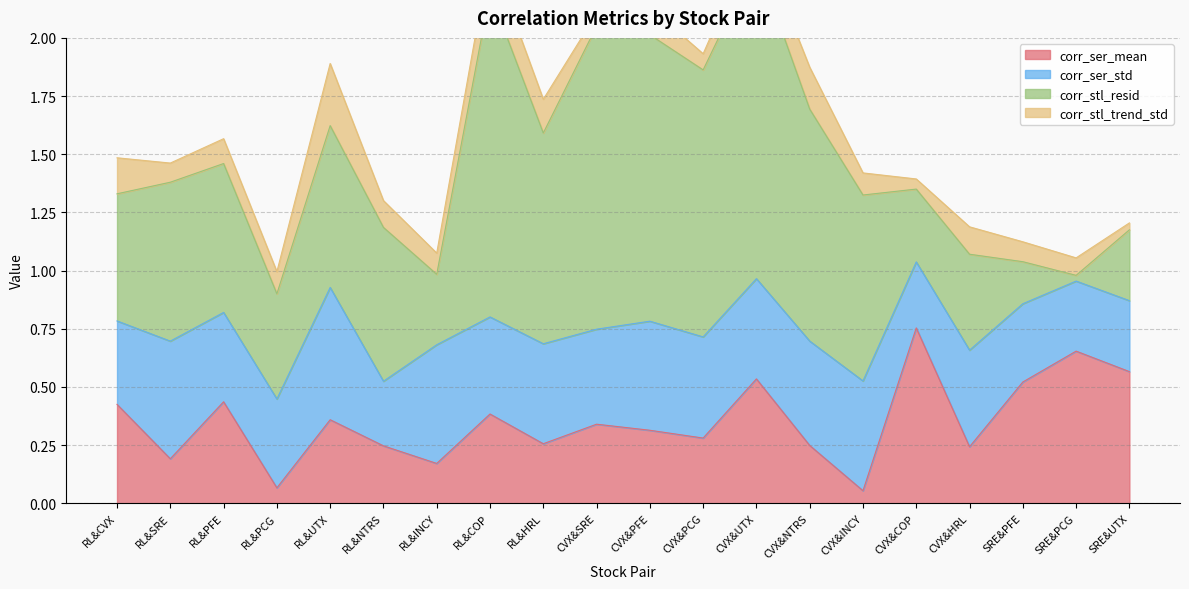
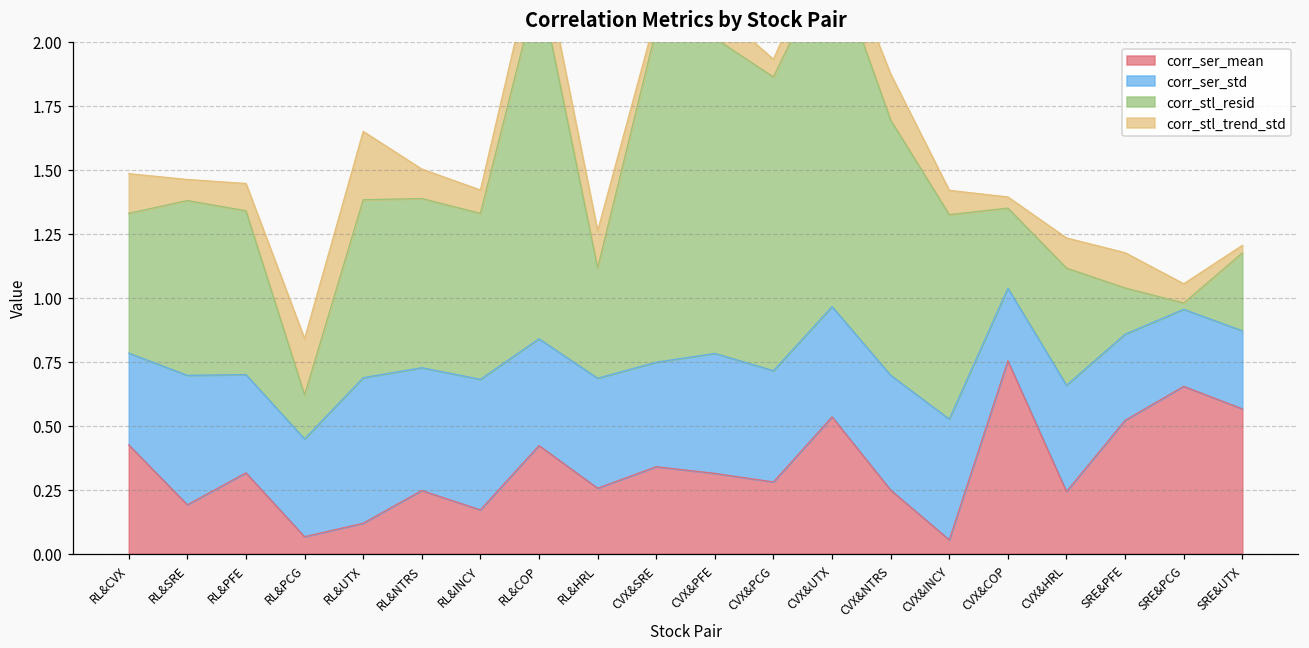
  {
    "corr_ser_mean": {
      "RL&CVX": 0.42,
      "RL&SRE": 0.19,
-     "RL&PFE": 0.44,
+     "RL&PFE": 0.32,
      "RL&PCG": 0.07,
-     "RL&UTX": 0.36,
+     "RL&UTX": 0.12,
      "RL&NTRS": 0.25,
      "RL&INCY": 0.17,
-     "RL&COP": 0.38,
+     "RL&COP": 0.42,
      "RL&HRL": 0.26,
      "CVX&SRE": 0.34,
      "CVX&PFE": 0.31,
      "CVX&PCG": 0.28,
      "CVX&UTX": 0.53,
      "CVX&NTRS": 0.25,
      "CVX&INCY": 0.05,
      "CVX&COP": 0.75,
      "CVX&HRL": 0.24,
      "SRE&PFE": 0.52,
      "SRE&PCG": 0.65,
      "SRE&UTX": 0.57
    },
    "corr_ser_std": {
      "RL&CVX": 0.36,
      "RL&SRE": 0.51,
      "RL&PFE": 0.38,
      "RL&PCG": 0.38,
      "RL&UTX": 0.57,
-     "RL&NTRS": 0.28,
+     "RL&NTRS": 0.48,
      "RL&INCY": 0.51,
      "RL&COP": 0.42,
      "RL&HRL": 0.43,
      "CVX&SRE": 0.41,
      "CVX&PFE": 0.47,
      "CVX&PCG": 0.43,
      "CVX&UTX": 0.43,
      "CVX&NTRS": 0.45,
      "CVX&INCY": 0.47,
      "CVX&COP": 0.28,
      "CVX&HRL": 0.42,
      "SRE&PFE": 0.34,
      "SRE&PCG": 0.30,
      "SRE&UTX": 0.31
    },
    "corr_stl_resid": {
      "RL&CVX": 0.55,
      "RL&SRE": 0.68,
      "RL&PFE": 0.64,
-     "RL&PCG": 0.45,
+     "RL&PCG": 0.17,
      "RL&UTX": 0.70,
      "RL&NTRS": 0.66,
-     "RL&INCY": 0.30,
-     "RL&HRL": 0.91,
+     "RL&INCY": 0.65,
+     "RL&HRL": 0.43,
      "CVX&PCG": 1.15,
      "CVX&NTRS": 1.00,
      "CVX&INCY": 0.80,
      "CVX&COP": 0.31,
-     "CVX&HRL": 0.41,
+     "CVX&HRL": 0.46,
      "SRE&PFE": 0.18,
      "SRE&PCG": 0.02,
      "SRE&UTX": 0.30
    },
    "corr_stl_trend_std": {
      "RL&CVX": 0.15,
      "RL&SRE": 0.08,
      "RL&PFE": 0.11,
-     "RL&PCG": 0.10,
+     "RL&PCG": 0.22,
      "RL&UTX": 0.27,
      "RL&NTRS": 0.12,
      "RL&INCY": 0.09,
      "RL&HRL": 0.15,
      "CVX&PCG": 0.07,
      "CVX&NTRS": 0.18,
      "CVX&INCY": 0.09,
      "CVX&COP": 0.04,
      "CVX&HRL": 0.12,
-     "SRE&PFE": 0.09,
+     "SRE&PFE": 0.14,
      "SRE&PCG": 0.08,
      "SRE&UTX": 0.03
    }
  }
